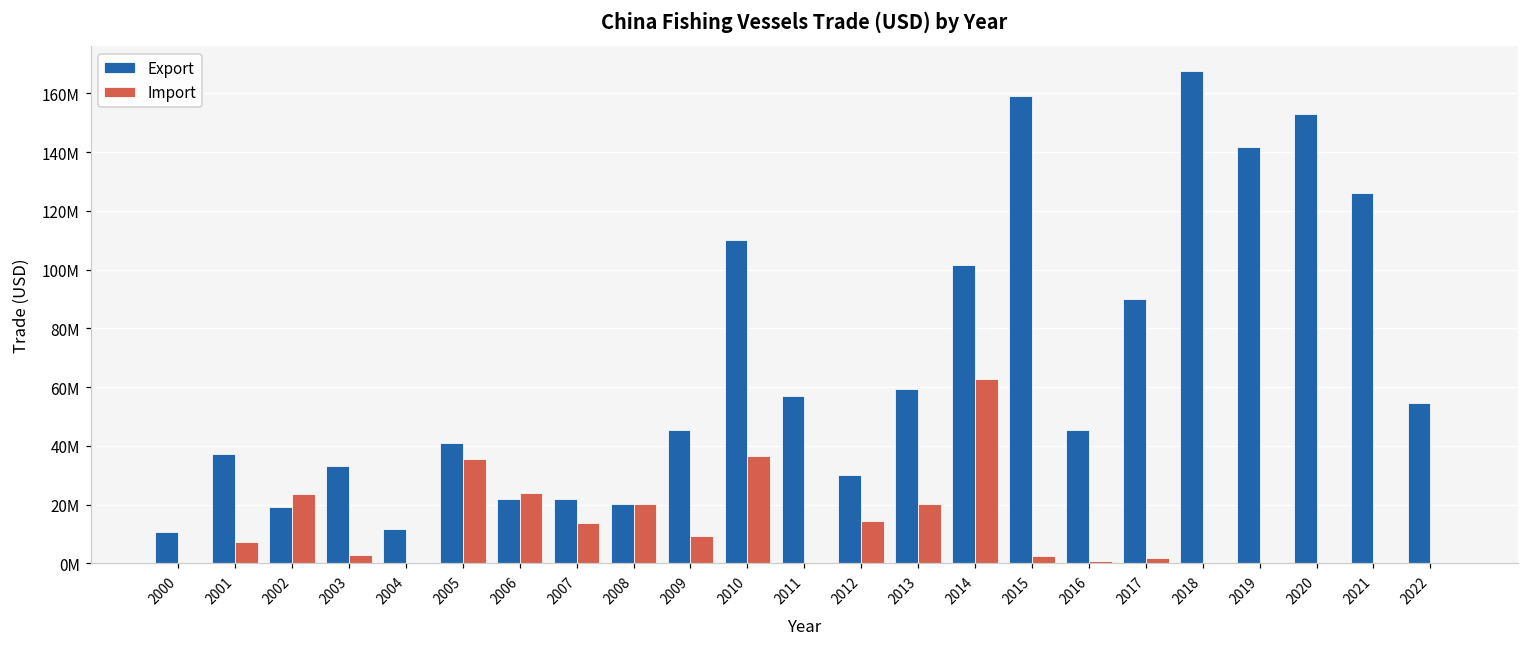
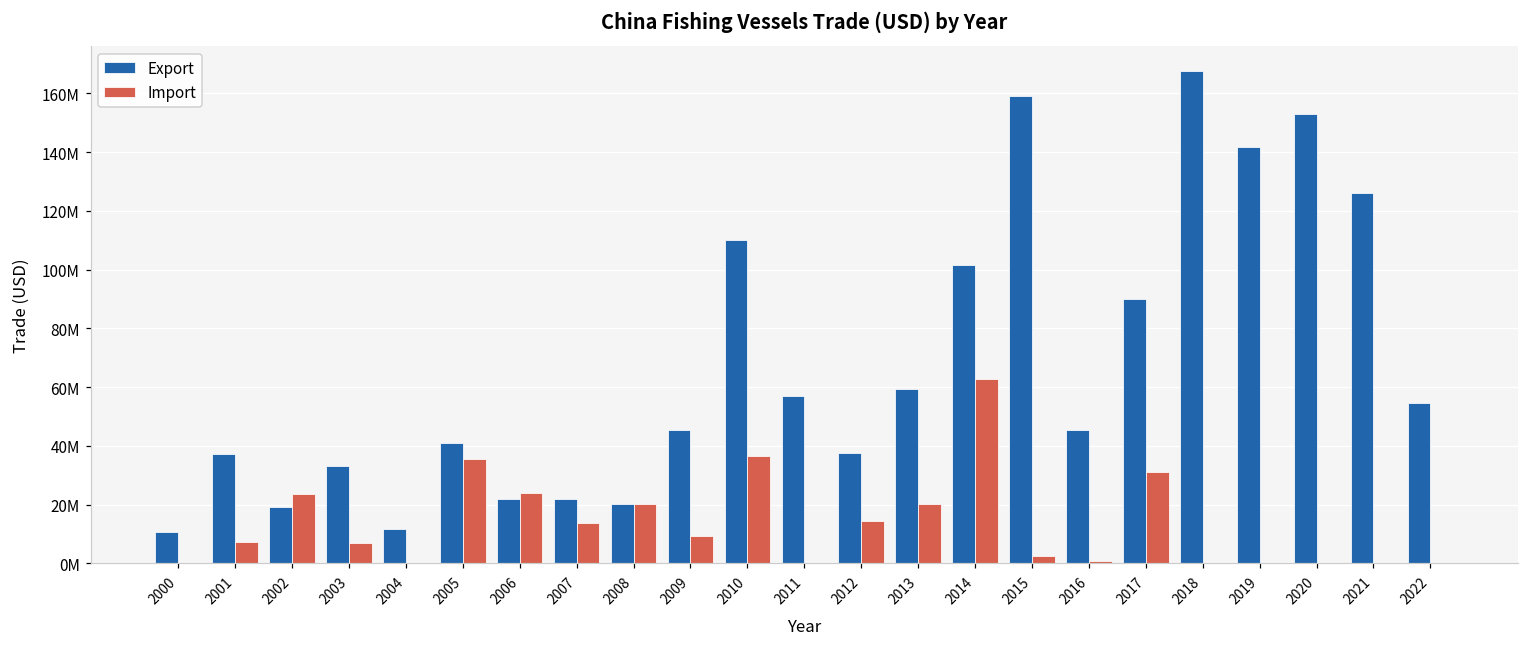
  {
    "Export": {
      "2000": 11000000,
      "2001": 37000000,
      "2002": 19000000,
      "2003": 33000000,
      "2004": 12000000,
      "2005": 41000000,
      "2006": 22000000,
      "2007": 22000000,
      "2008": 20000000,
      "2009": 45000000,
      "2010": 110000000,
      "2011": 57000000,
-     "2012": 30000000,
+     "2012": 38000000,
      "2013": 60000000,
      "2014": 102000000,
      "2015": 159000000,
      "2016": 45000000,
      "2017": 90000000,
      "2018": 168000000,
      "2019": 142000000,
      "2020": 153000000,
      "2021": 126000000,
      "2022": 55000000
    },
    "Import": {
      "2000": 0,
      "2001": 7000000,
      "2002": 24000000,
-     "2003": 3000000,
+     "2003": 7000000,
      "2004": 0,
      "2005": 35000000,
      "2006": 24000000,
      "2007": 14000000,
      "2008": 20000000,
      "2009": 9000000,
      "2010": 37000000,
      "2011": 0,
      "2012": 15000000,
      "2013": 20000000,
      "2014": 63000000,
      "2015": 3000000,
-     "2017": 2000000,
+     "2017": 31000000,
      "2020": 0,
      "2021": 0,
      "2022": 0
    }
  }
